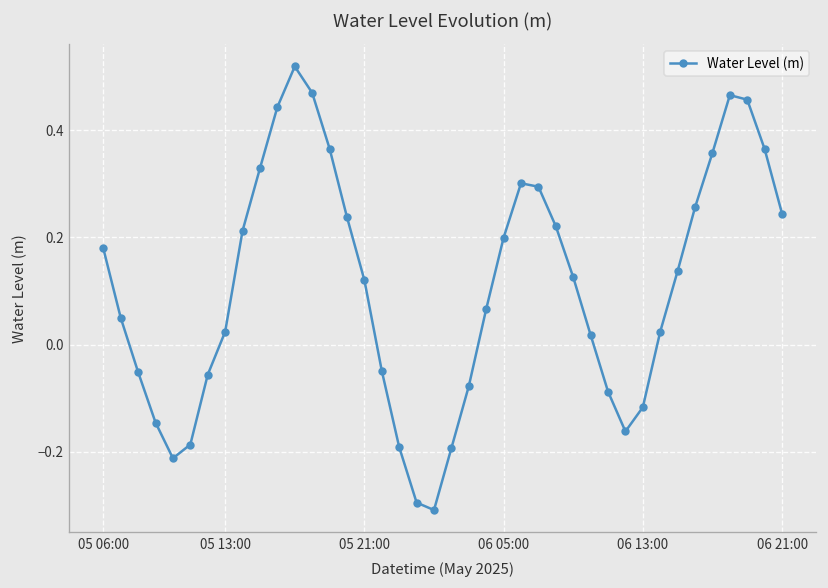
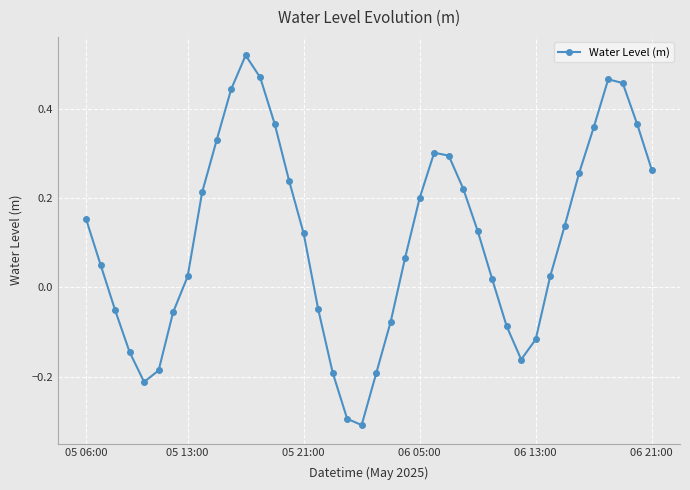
  {
-   "05 06:00": 0.18,
+   "05 06:00": 0.15,
    "05 13:00": 0.02,
    "05 21:00": 0.12,
    "06 05:00": 0.20,
    "06 13:00": -0.12,
-   "06 21:00": 0.24
+   "06 21:00": 0.26
  }
